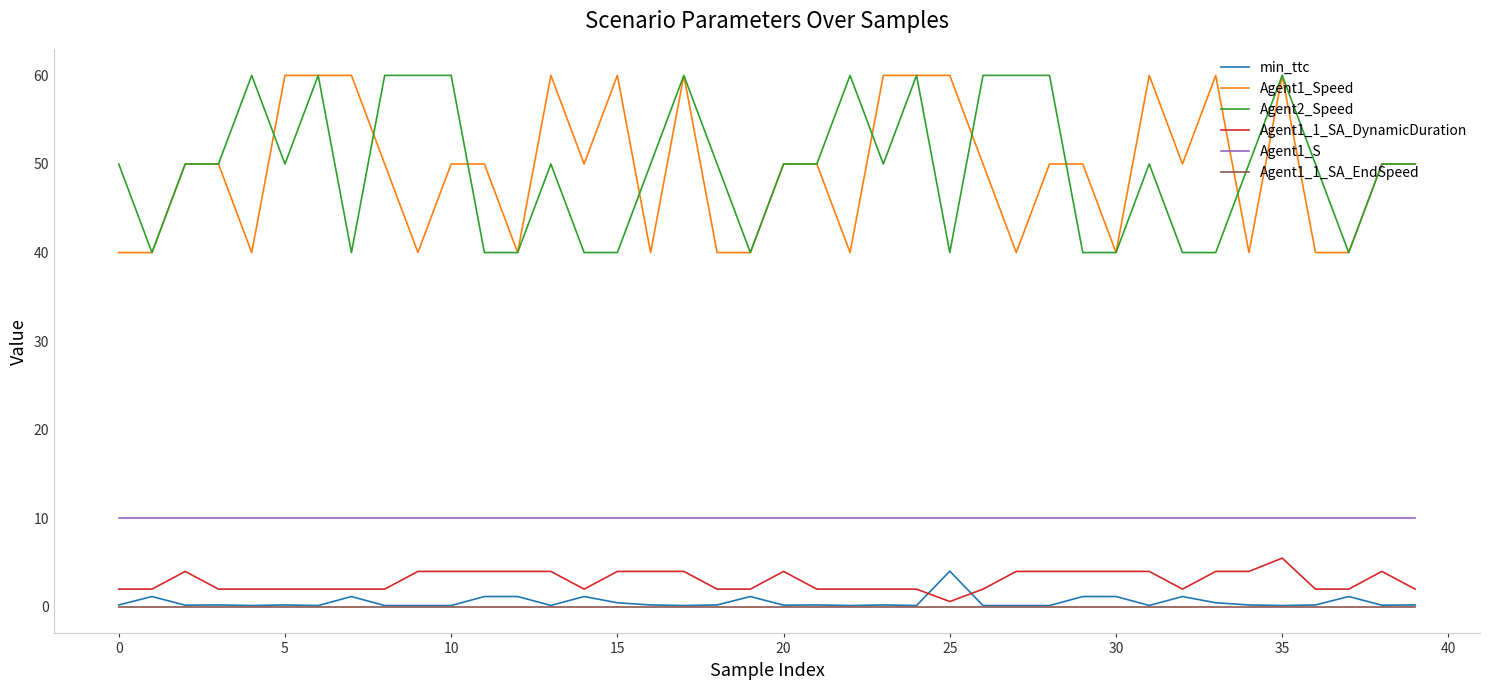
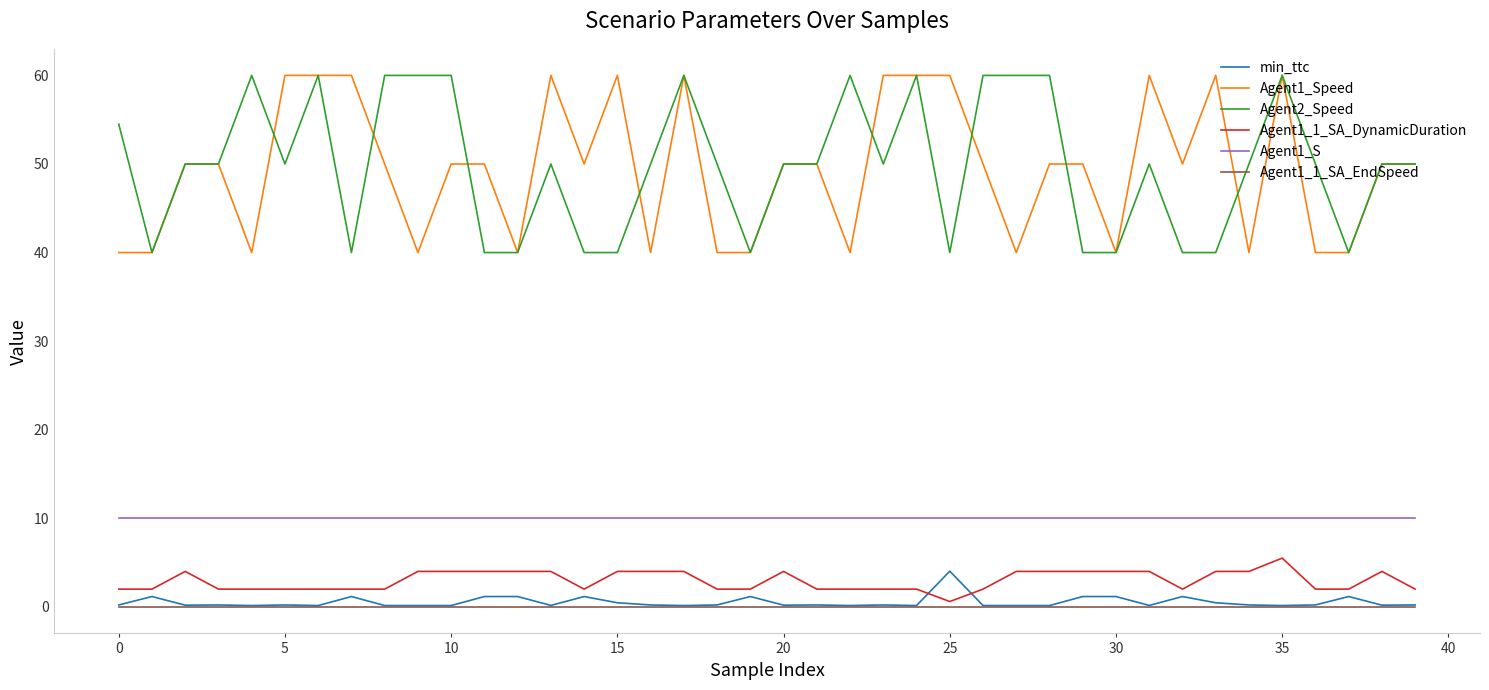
  {
    "min_ttc": {
      "15": 0,
      "25": 4,
      "30": 1
    },
    "Agent1_Speed": {
      "0": 40,
      "5": 60,
      "10": 50,
      "15": 60,
      "25": 60
    },
    "Agent2_Speed": {
-     "0": 50,
+     "0": 55,
      "5": 50,
      "10": 60,
      "15": 40,
      "25": 40
    },
    "Agent1_1_SA_DynamicDuration": {
      "0": 2,
      "5": 2,
      "10": 4,
      "15": 4,
      "20": 4,
      "25": 1,
      "30": 4,
      "35": 6
    },
    "Agent1_S": {
      "0": 10,
      "5": 10,
      "10": 10,
      "15": 10,
      "20": 10,
      "25": 10,
      "30": 10,
      "35": 10
    },
    "Agent1_1_SA_EndSpeed": {
      "15": 0,
      "25": 0,
      "30": 0
    }
  }
